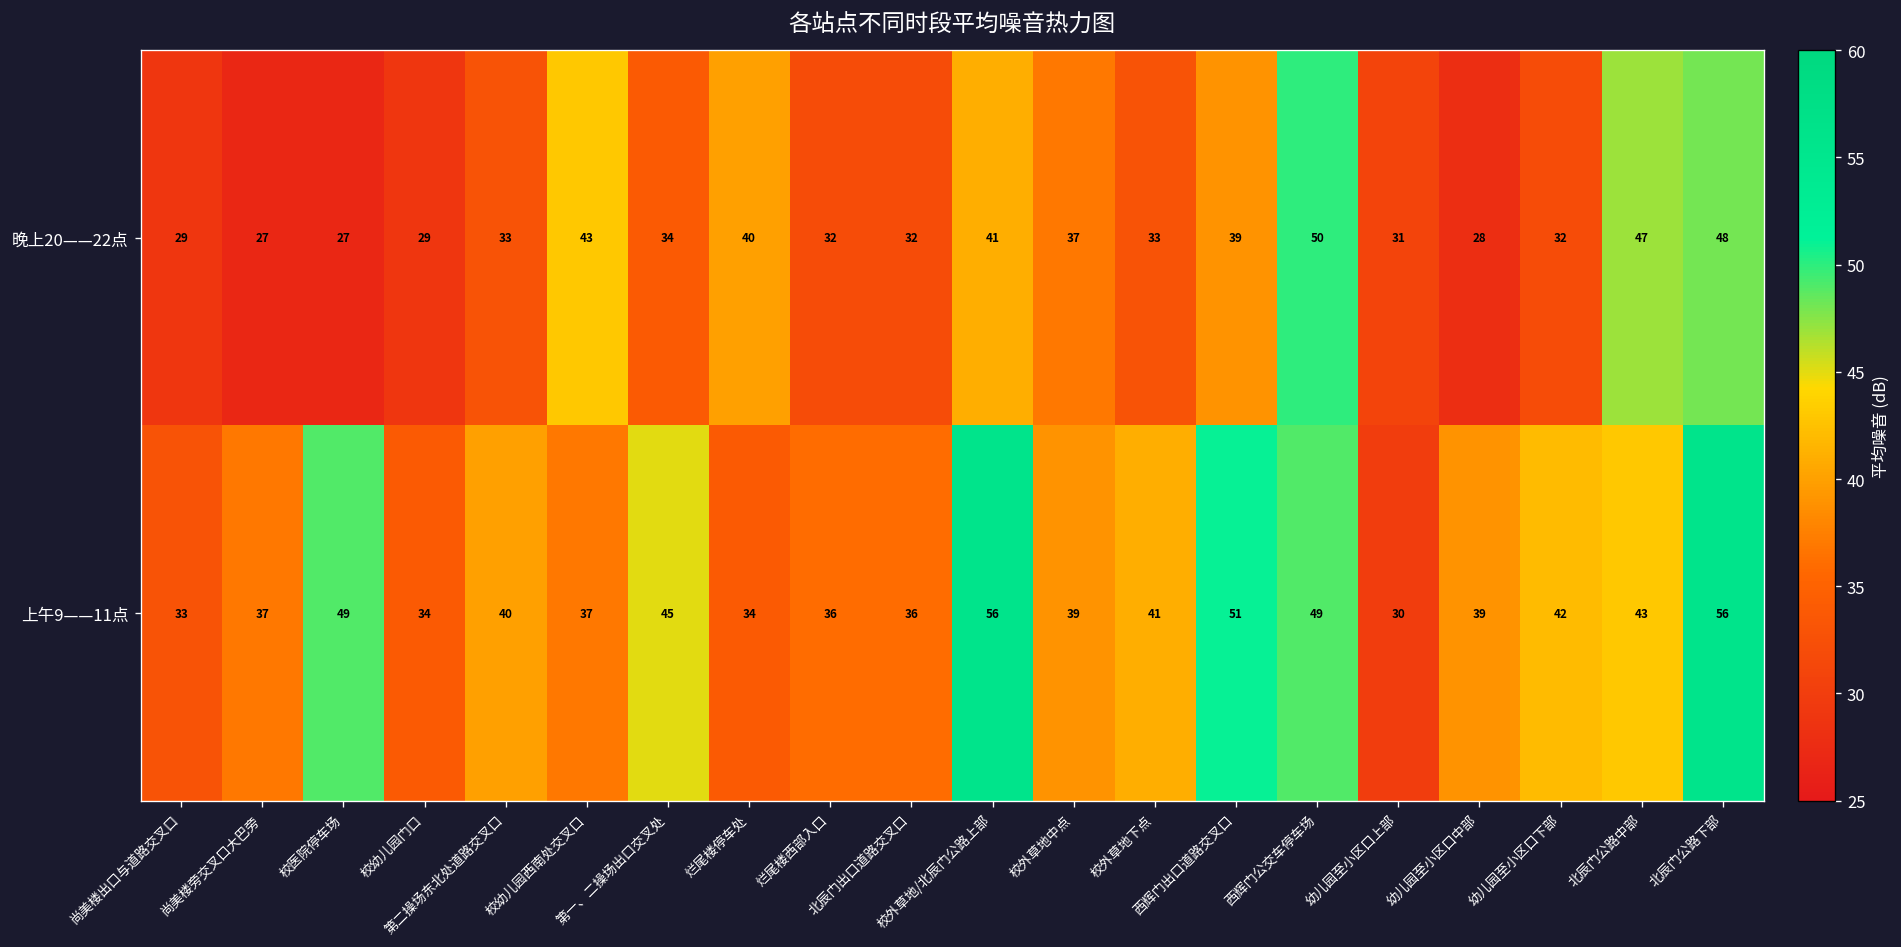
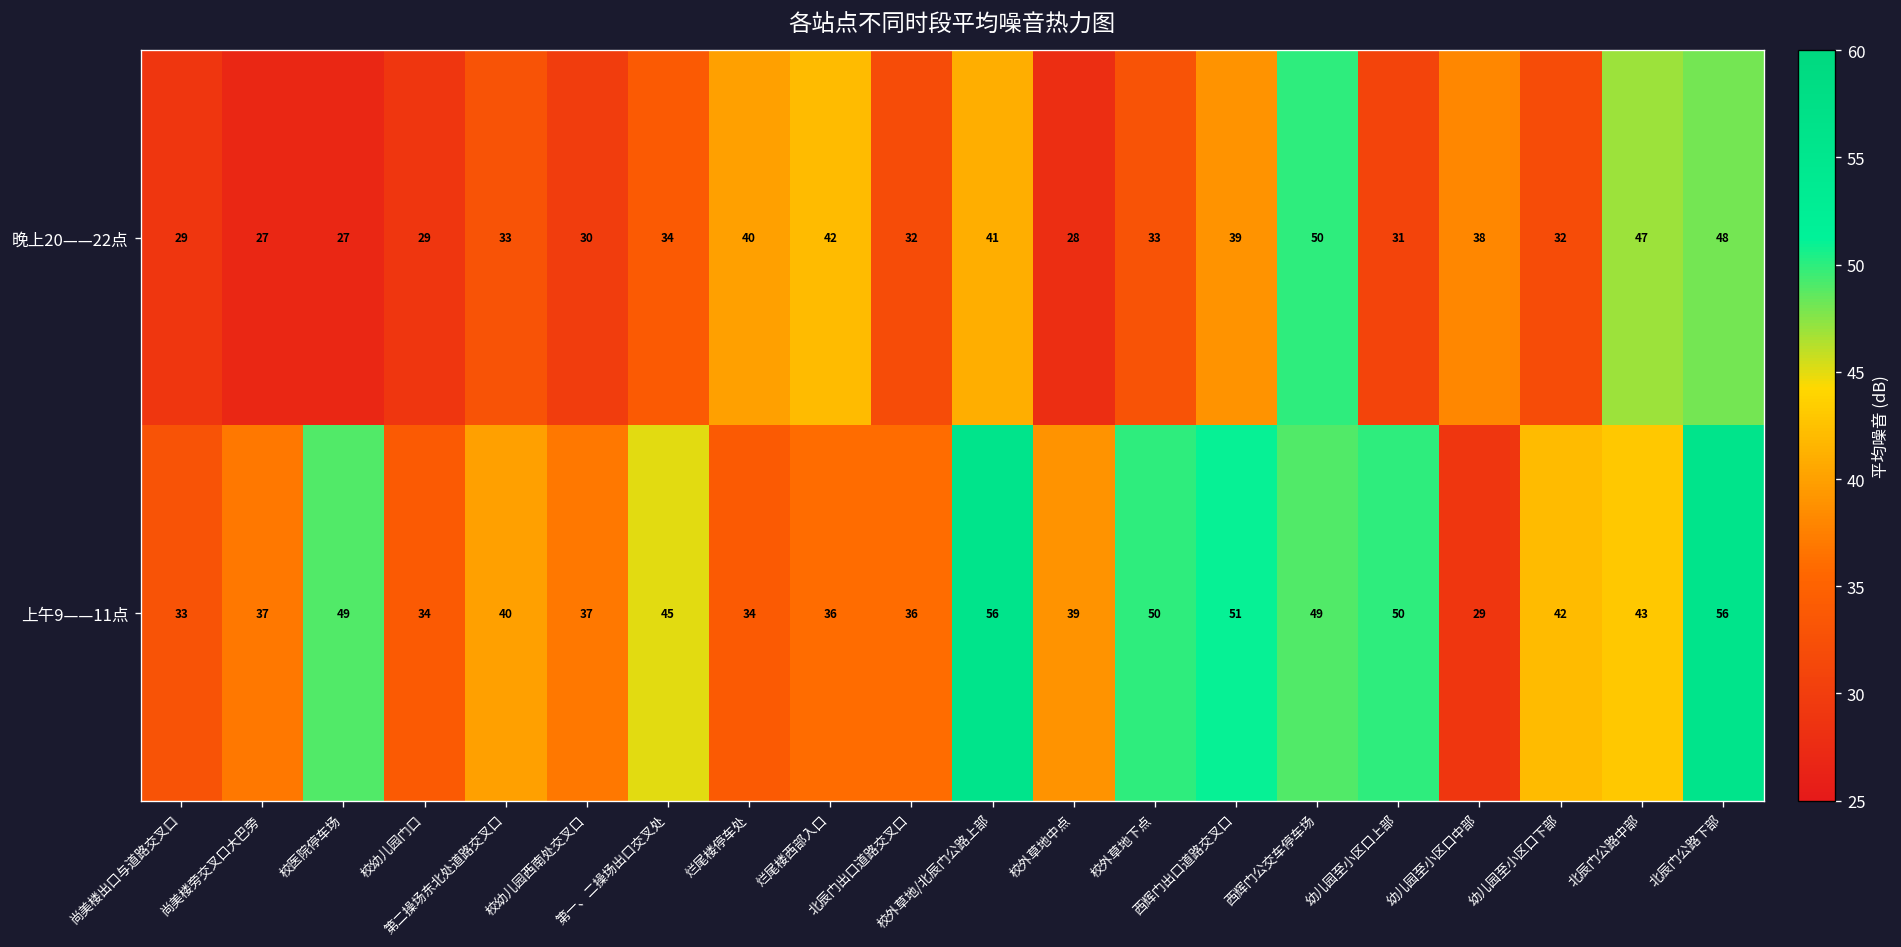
  {
    "晚上20——22点": {
      "尚美楼出口与道路交叉口": 29,
      "尚美楼旁交叉口大巴旁": 27,
      "校医院停车场": 27,
      "校幼儿园门口": 29,
      "第二操场东北处道路交叉口": 33,
-     "校幼儿园西南处交叉口": 43,
+     "校幼儿园西南处交叉口": 30,
      "第一、二操场出口交叉处": 34,
      "烂尾楼停车处": 40,
-     "烂尾楼西部入口": 32,
+     "烂尾楼西部入口": 42,
      "北辰门出口道路交叉口": 32,
      "校外草地/北辰门公路上部": 41,
-     "校外草地中点": 37,
+     "校外草地中点": 28,
      "校外草地下点": 33,
      "西辉门出口道路交叉口": 39,
      "西辉门公交车停车场": 50,
      "幼儿园至小区口上部": 31,
-     "幼儿园至小区口中部": 28,
+     "幼儿园至小区口中部": 38,
      "幼儿园至小区口下部": 32,
      "北辰门公路中部": 47,
      "北辰门公路下部": 48
    },
    "上午9——11点": {
      "尚美楼出口与道路交叉口": 33,
      "尚美楼旁交叉口大巴旁": 37,
      "校医院停车场": 49,
      "校幼儿园门口": 34,
      "第二操场东北处道路交叉口": 40,
      "校幼儿园西南处交叉口": 37,
      "第一、二操场出口交叉处": 45,
      "烂尾楼停车处": 34,
      "烂尾楼西部入口": 36,
      "北辰门出口道路交叉口": 36,
      "校外草地/北辰门公路上部": 56,
      "校外草地中点": 39,
-     "校外草地下点": 41,
+     "校外草地下点": 50,
      "西辉门出口道路交叉口": 51,
      "西辉门公交车停车场": 49,
-     "幼儿园至小区口上部": 30,
-     "幼儿园至小区口中部": 39,
+     "幼儿园至小区口上部": 50,
+     "幼儿园至小区口中部": 29,
      "幼儿园至小区口下部": 42,
      "北辰门公路中部": 43,
      "北辰门公路下部": 56
    }
  }
